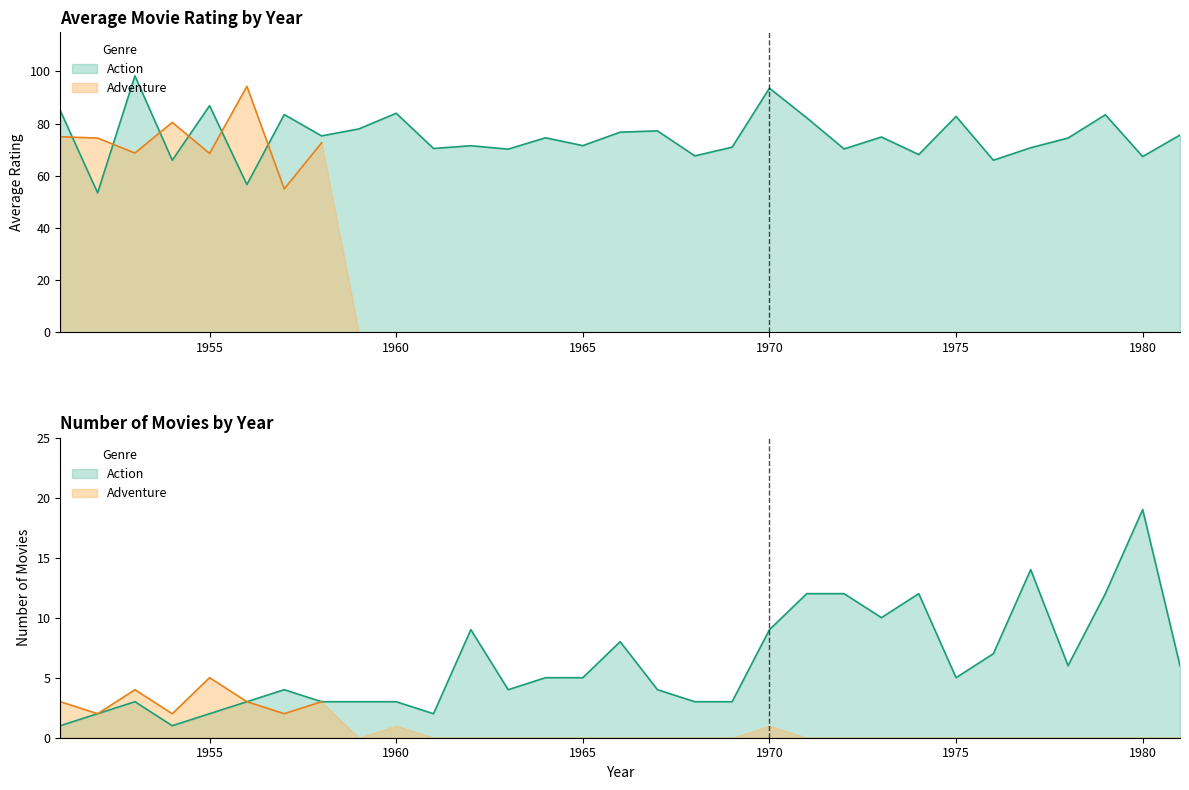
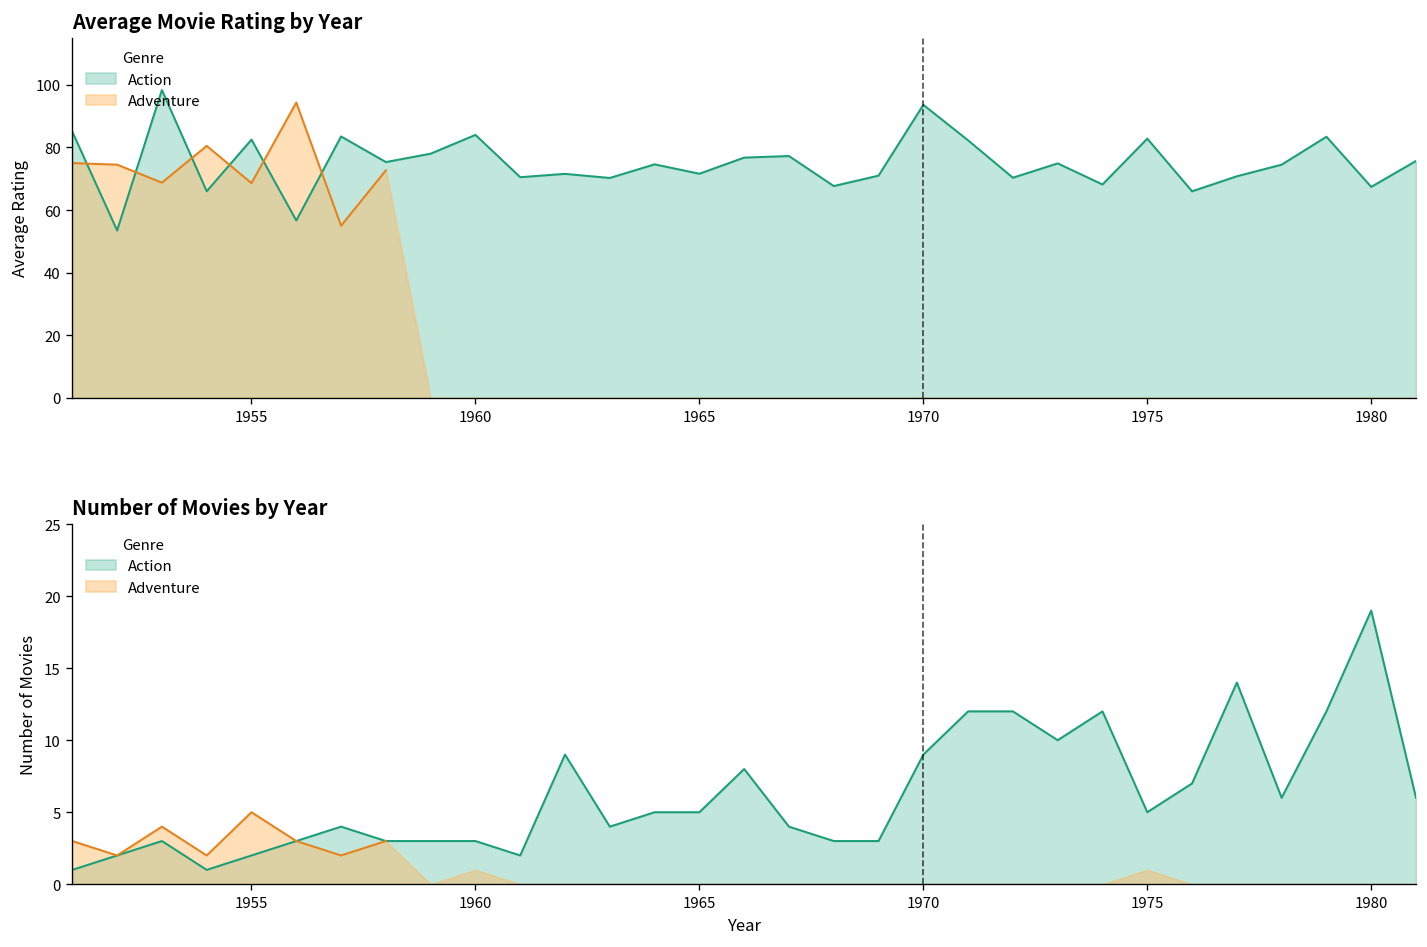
  {
    "Average Movie Rating by Year": {
      "Action": {
-       "1955": 87,
+       "1955": 83,
        "1960": 84,
        "1965": 72,
        "1970": 94,
        "1975": 83,
        "1980": 67
      },
      "Adventure": {
        "1960": 0,
        "1965": 0,
        "1970": 0,
        "1975": 0,
        "1980": 0
      }
    },
    "Number of Movies by Year": {
      "Action": {
        "1955": 2,
        "1960": 3,
        "1965": 5,
        "1970": 9,
        "1975": 5,
        "1980": 19
      },
      "Adventure": {
        "1960": 1,
        "1965": 0,
-       "1970": 1,
-       "1975": 0,
+       "1970": 0,
+       "1975": 1,
        "1980": 0
      }
    }
  }
